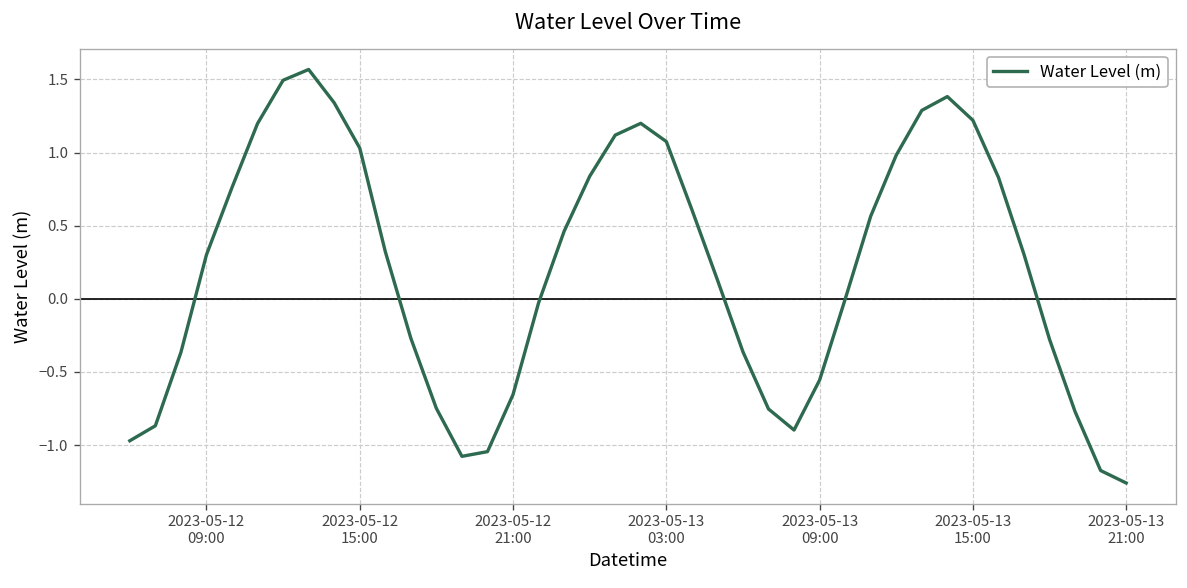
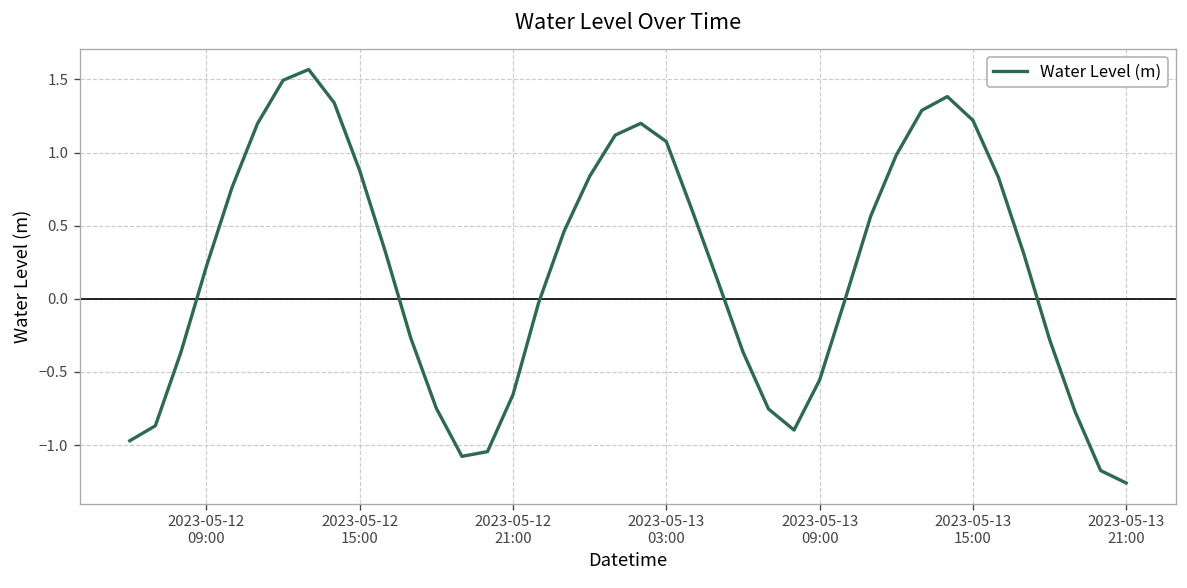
  {
-   "2023-05-12 09:00": 0.30,
-   "2023-05-12 15:00": 1.03,
+   "2023-05-12 09:00": 0.22,
+   "2023-05-12 15:00": 0.88,
    "2023-05-12 21:00": -0.65,
    "2023-05-13 03:00": 1.08,
    "2023-05-13 09:00": -0.56,
    "2023-05-13 15:00": 1.22,
    "2023-05-13 21:00": -1.26
  }
